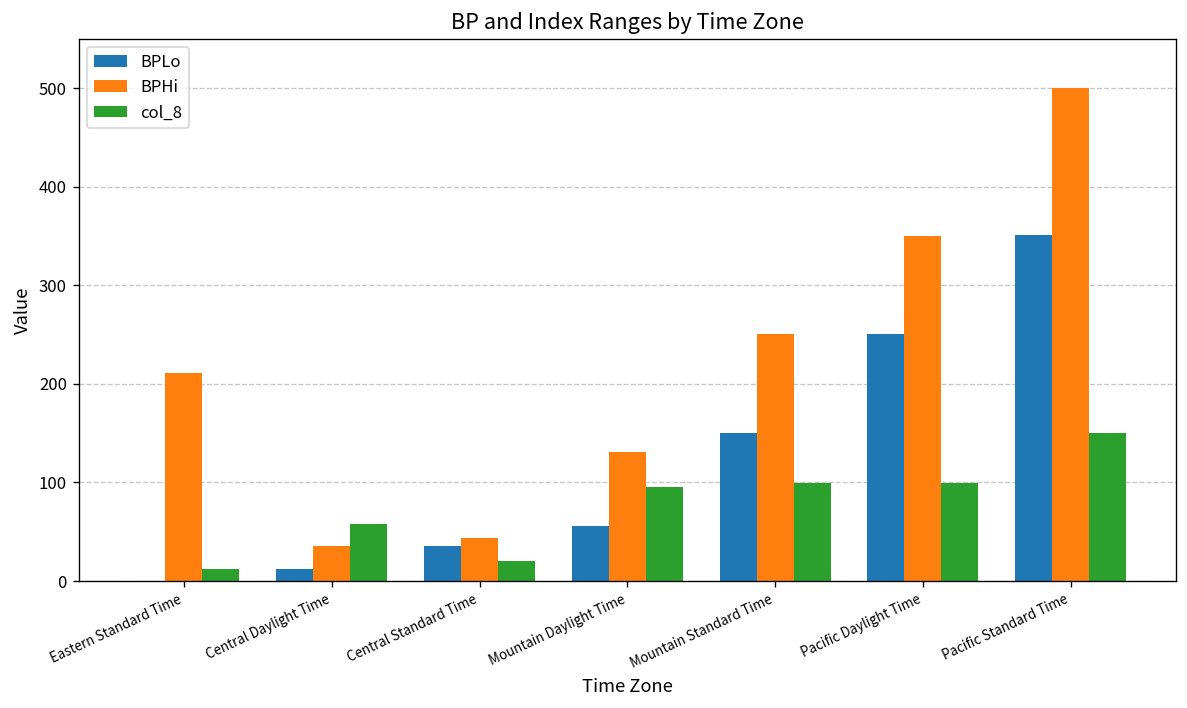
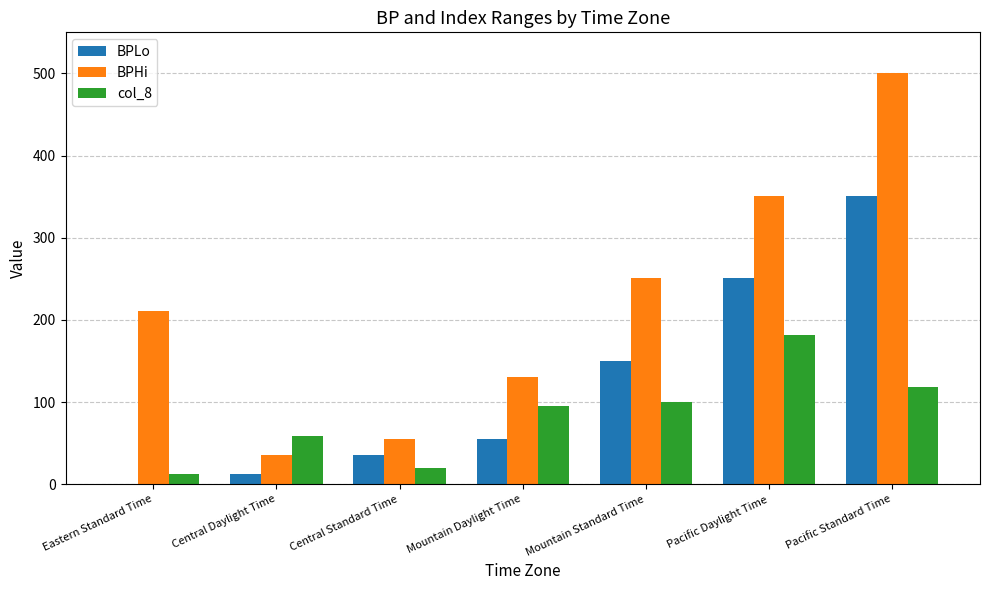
  {
    "BPLo": {
      "Eastern Standard Time": 0,
      "Central Daylight Time": 10,
      "Central Standard Time": 40,
      "Mountain Daylight Time": 60,
      "Mountain Standard Time": 150,
      "Pacific Daylight Time": 250,
      "Pacific Standard Time": 350
    },
    "BPHi": {
      "Eastern Standard Time": 210,
      "Central Daylight Time": 40,
-     "Central Standard Time": 40,
+     "Central Standard Time": 60,
      "Mountain Daylight Time": 130,
      "Mountain Standard Time": 250,
      "Pacific Daylight Time": 350,
      "Pacific Standard Time": 500
    },
    "col_8": {
      "Eastern Standard Time": 10,
      "Central Daylight Time": 60,
      "Central Standard Time": 20,
      "Mountain Daylight Time": 90,
      "Mountain Standard Time": 100,
-     "Pacific Daylight Time": 100,
-     "Pacific Standard Time": 150
+     "Pacific Daylight Time": 180,
+     "Pacific Standard Time": 120
    }
  }
